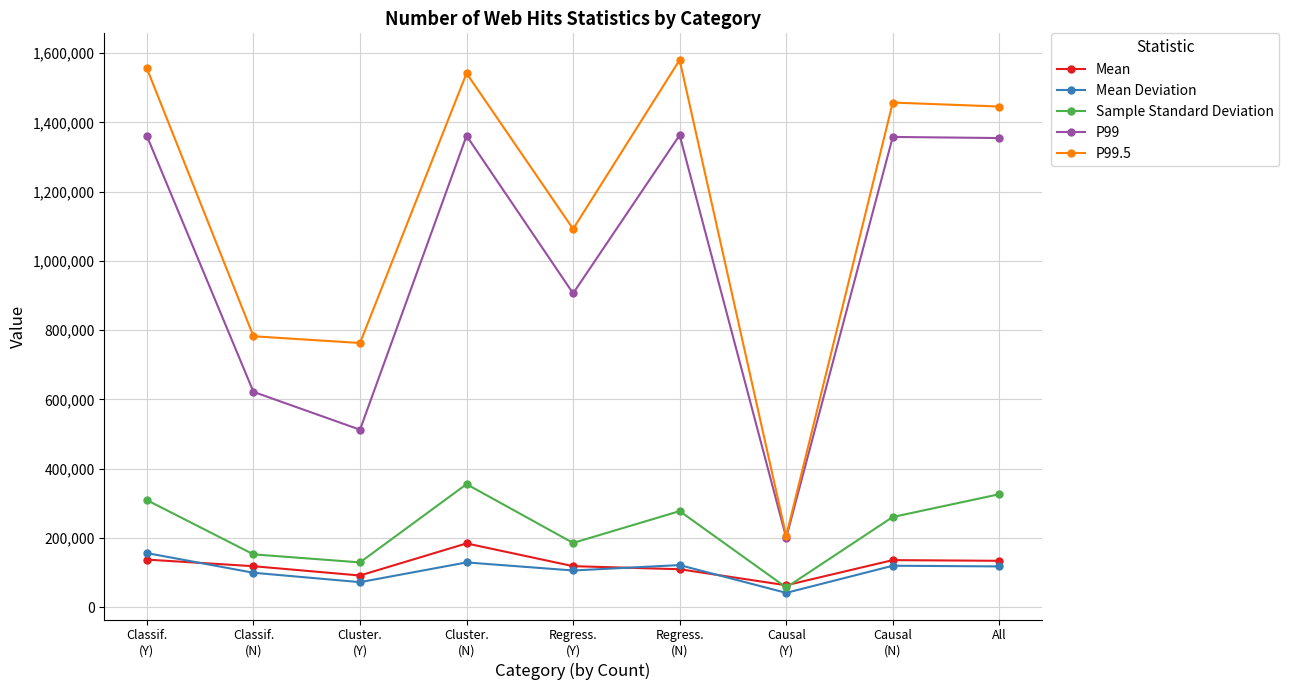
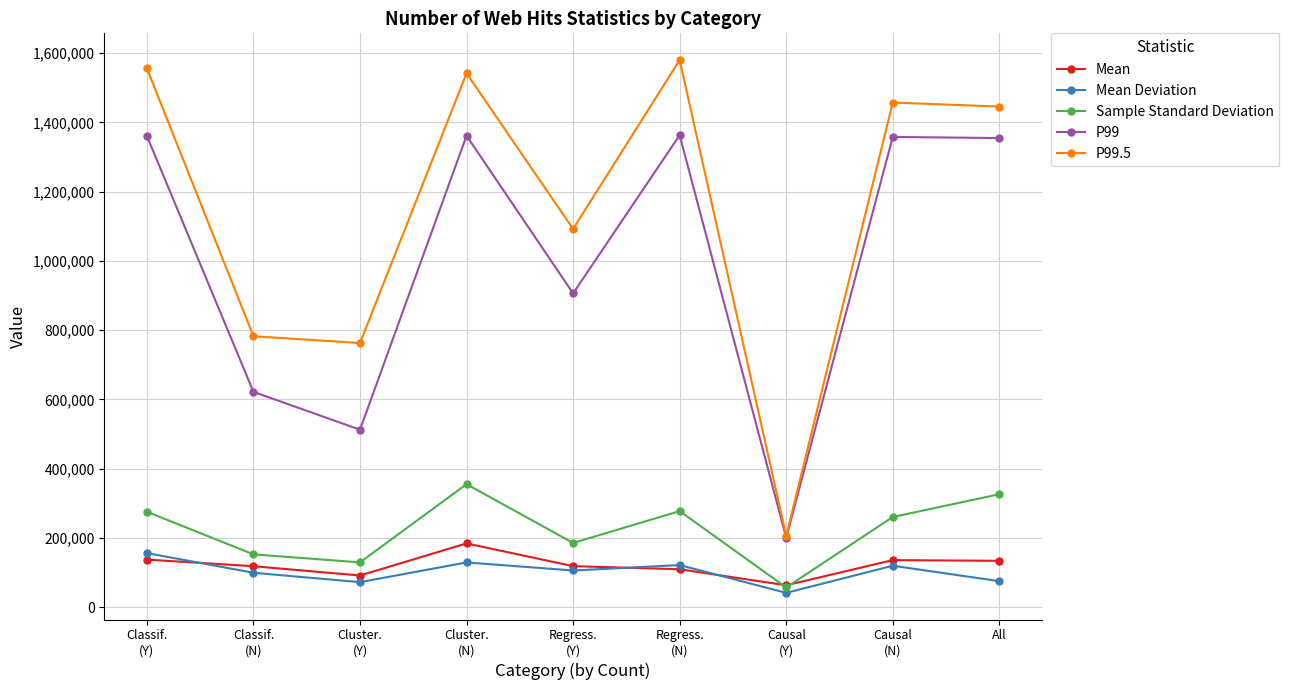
  {
    "Mean": {
      "Classif. (Y)": "140,000",
      "Classif. (N)": "120,000",
      "Cluster. (Y)": "90,000",
      "Cluster. (N)": "180,000",
      "Regress. (Y)": "120,000",
      "Regress. (N)": "110,000",
      "Causal (N)": "140,000",
      "All": "130,000"
    },
    "Mean Deviation": {
      "Classif. (Y)": "160,000",
      "Classif. (N)": "100,000",
      "Cluster. (Y)": "70,000",
      "Cluster. (N)": "130,000",
      "Regress. (Y)": "110,000",
      "Regress. (N)": "120,000",
      "Causal (Y)": "40,000",
      "Causal (N)": "120,000",
-     "All": "120,000"
+     "All": "80,000"
    },
    "Sample Standard Deviation": {
-     "Classif. (Y)": "310,000",
+     "Classif. (Y)": "280,000",
      "Classif. (N)": "150,000",
      "Cluster. (Y)": "130,000",
      "Cluster. (N)": "360,000",
      "Regress. (Y)": "190,000",
      "Regress. (N)": "280,000",
      "Causal (N)": "260,000",
      "All": "330,000"
    },
    "P99": {
      "Classif. (Y)": "1,360,000",
      "Classif. (N)": "620,000",
      "Cluster. (Y)": "510,000",
      "Cluster. (N)": "1,360,000",
      "Regress. (Y)": "910,000",
      "Regress. (N)": "1,360,000",
      "Causal (N)": "1,360,000",
      "All": "1,350,000"
    },
    "P99.5": {
      "Classif. (Y)": "1,560,000",
      "Classif. (N)": "780,000",
      "Cluster. (Y)": "760,000",
      "Cluster. (N)": "1,540,000",
      "Regress. (Y)": "1,090,000",
      "Regress. (N)": "1,580,000",
      "Causal (N)": "1,460,000",
      "All": "1,450,000"
    }
  }
